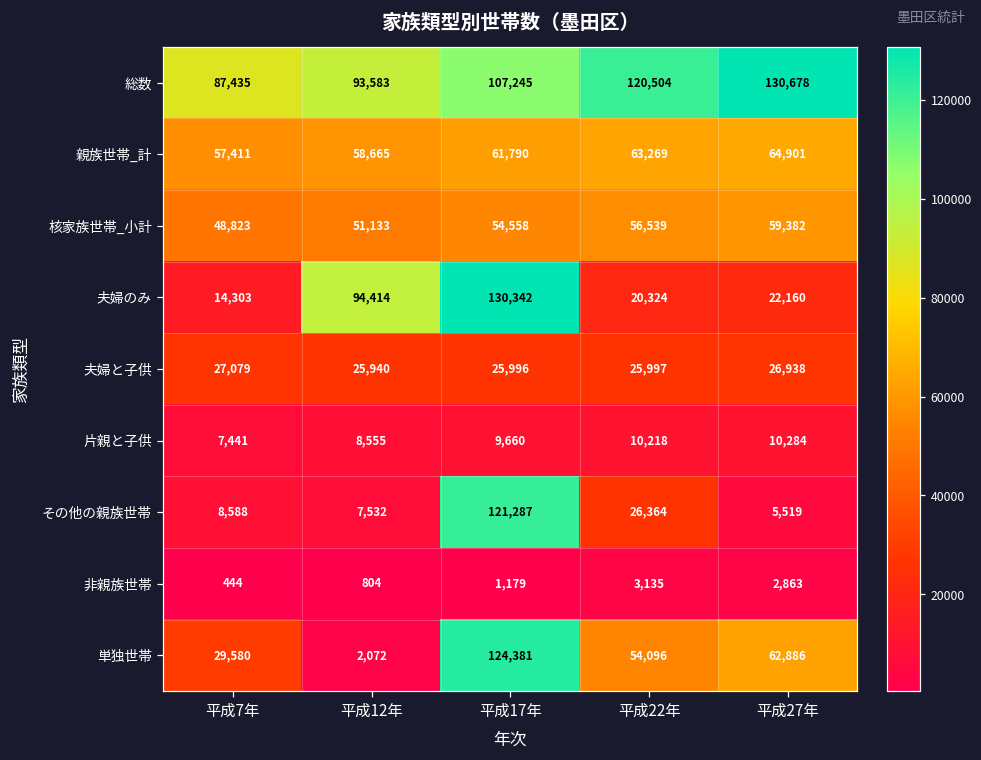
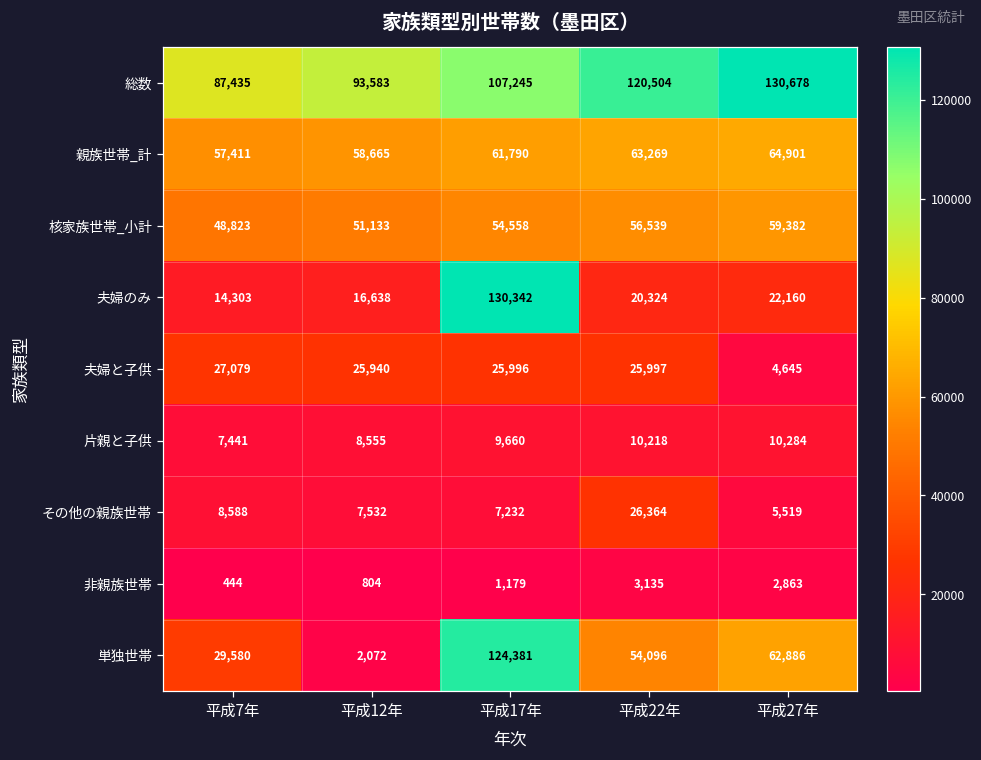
  {
    "総数": {
      "平成7年": "87,435",
      "平成12年": "93,583",
      "平成17年": "107,245",
      "平成22年": "120,504",
      "平成27年": "130,678"
    },
    "親族世帯_計": {
      "平成7年": "57,411",
      "平成12年": "58,665",
      "平成17年": "61,790",
      "平成22年": "63,269",
      "平成27年": "64,901"
    },
    "核家族世帯_小計": {
      "平成7年": "48,823",
      "平成12年": "51,133",
      "平成17年": "54,558",
      "平成22年": "56,539",
      "平成27年": "59,382"
    },
    "夫婦のみ": {
      "平成7年": "14,303",
-     "平成12年": "94,414",
+     "平成12年": "16,638",
      "平成17年": "130,342",
      "平成22年": "20,324",
      "平成27年": "22,160"
    },
    "夫婦と子供": {
      "平成7年": "27,079",
      "平成12年": "25,940",
      "平成17年": "25,996",
      "平成22年": "25,997",
-     "平成27年": "26,938"
+     "平成27年": "4,645"
    },
    "片親と子供": {
      "平成7年": "7,441",
      "平成12年": "8,555",
      "平成17年": "9,660",
      "平成22年": "10,218",
      "平成27年": "10,284"
    },
    "その他の親族世帯": {
      "平成7年": "8,588",
      "平成12年": "7,532",
-     "平成17年": "121,287",
+     "平成17年": "7,232",
      "平成22年": "26,364",
      "平成27年": "5,519"
    },
    "非親族世帯": {
      "平成7年": "444",
      "平成12年": "804",
      "平成17年": "1,179",
      "平成22年": "3,135",
      "平成27年": "2,863"
    },
    "単独世帯": {
      "平成7年": "29,580",
      "平成12年": "2,072",
      "平成17年": "124,381",
      "平成22年": "54,096",
      "平成27年": "62,886"
    }
  }
